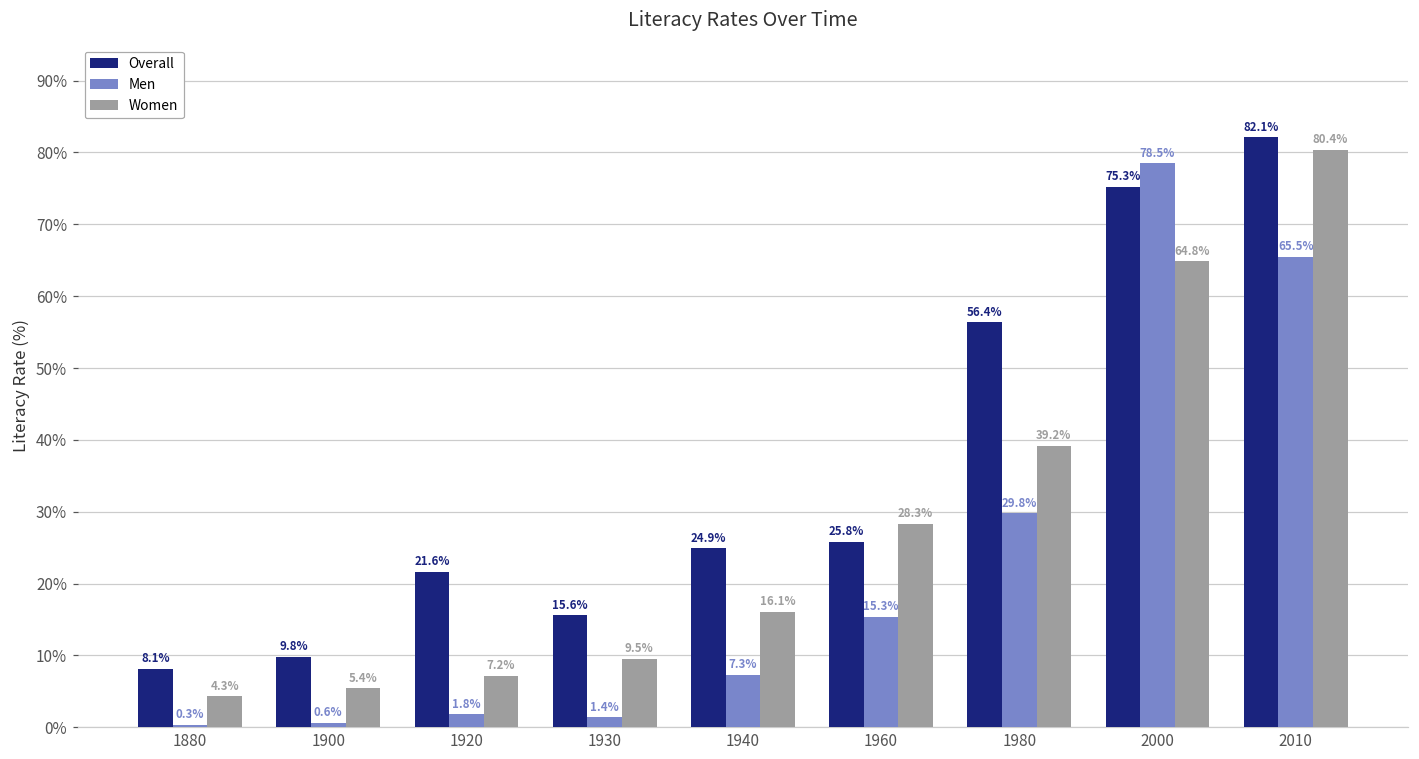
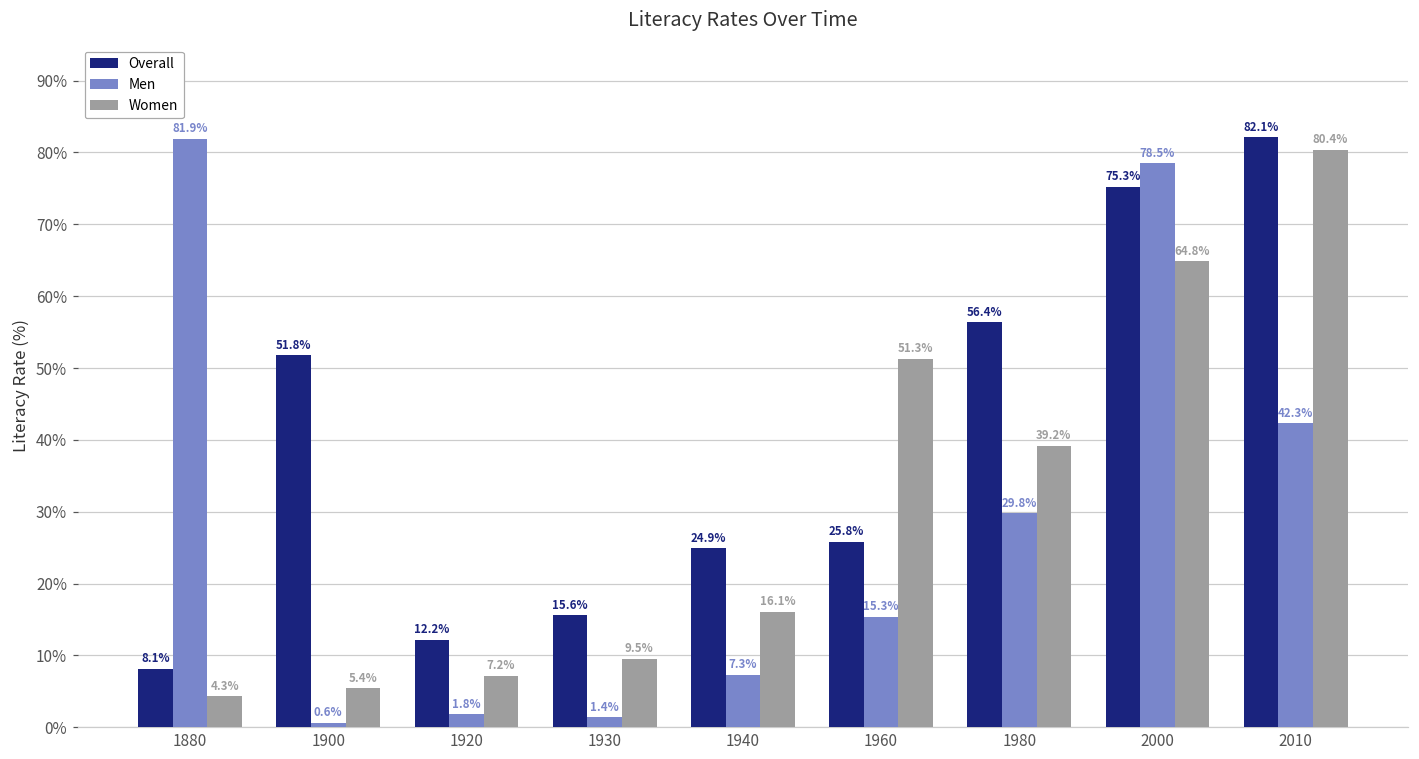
  {
    "Overall": {
      "1880": "8.1%",
-     "1900": "9.8%",
-     "1920": "21.6%",
+     "1900": "51.8%",
+     "1920": "12.2%",
      "1930": "15.6%",
      "1940": "24.9%",
      "1960": "25.8%",
      "1980": "56.4%",
      "2000": "75.3%",
      "2010": "82.1%"
    },
    "Men": {
-     "1880": "0.3%",
+     "1880": "81.9%",
      "1900": "0.6%",
      "1920": "1.8%",
      "1930": "1.4%",
      "1940": "7.3%",
      "1960": "15.3%",
      "1980": "29.8%",
      "2000": "78.5%",
-     "2010": "65.5%"
+     "2010": "42.3%"
    },
    "Women": {
      "1880": "4.3%",
      "1900": "5.4%",
      "1920": "7.2%",
      "1930": "9.5%",
      "1940": "16.1%",
-     "1960": "28.3%",
+     "1960": "51.3%",
      "1980": "39.2%",
      "2000": "64.8%",
      "2010": "80.4%"
    }
  }
